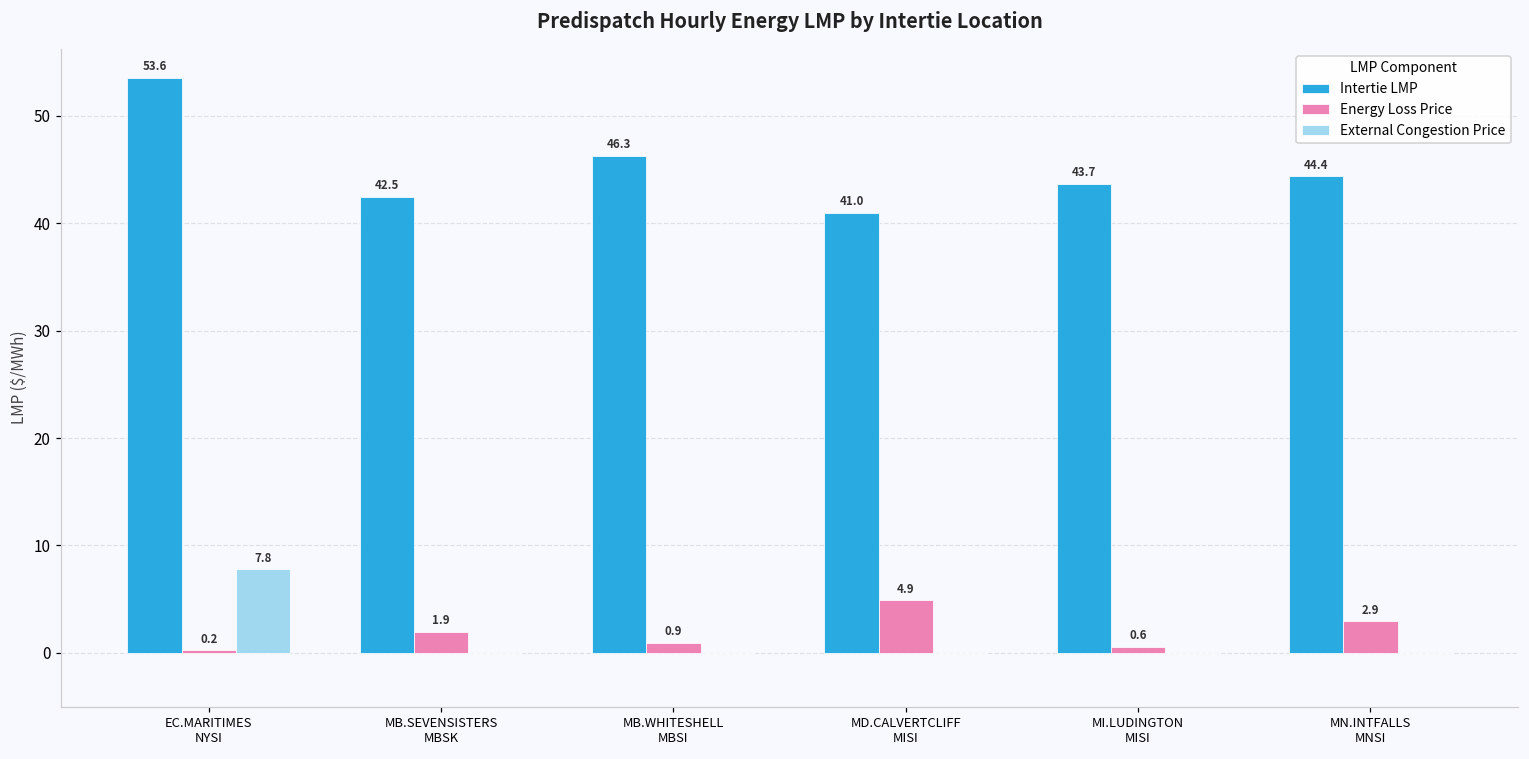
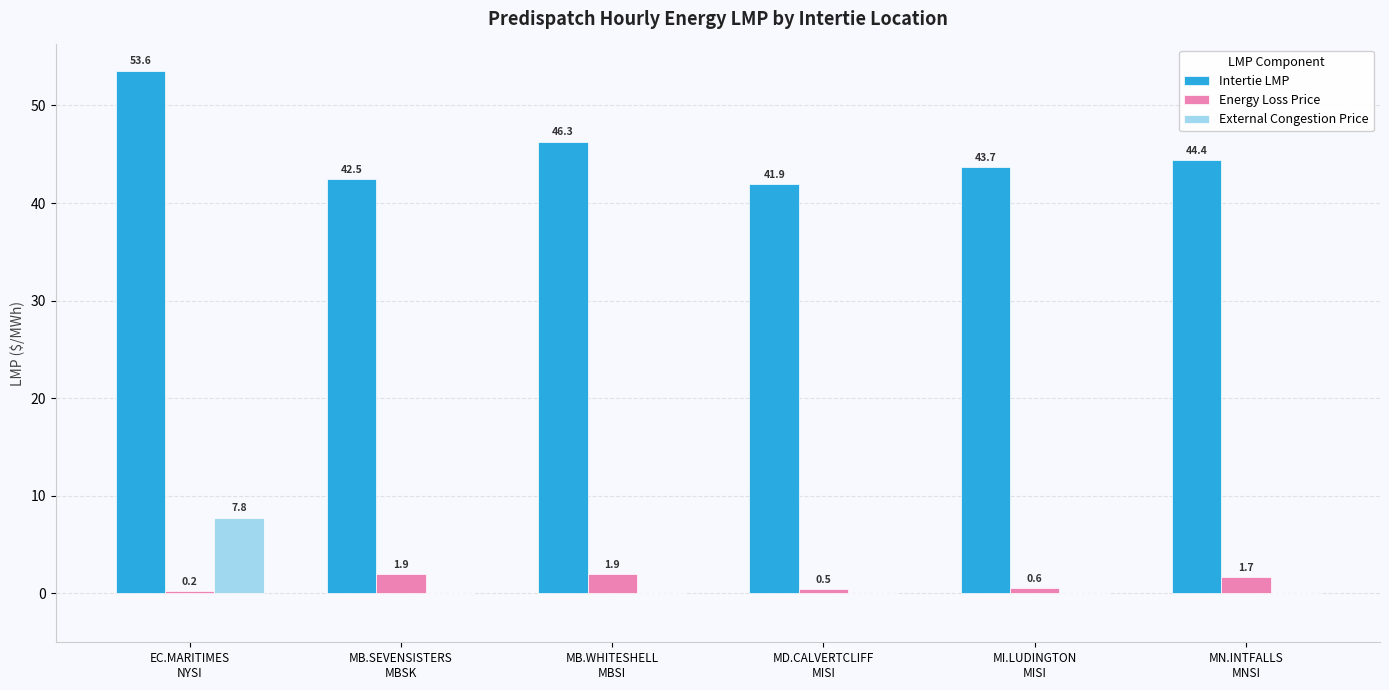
  {
    "Intertie LMP": {
      "EC.MARITIMES NYSI": 53.6,
      "MB.SEVENSISTERS MBSK": 42.5,
      "MB.WHITESHELL MBSI": 46.3,
-     "MD.CALVERTCLIFF MISI": 41.0,
+     "MD.CALVERTCLIFF MISI": 41.9,
      "MI.LUDINGTON MISI": 43.7,
      "MN.INTFALLS MNSI": 44.4
    },
    "Energy Loss Price": {
      "EC.MARITIMES NYSI": 0.2,
      "MB.SEVENSISTERS MBSK": 1.9,
-     "MB.WHITESHELL MBSI": 0.9,
-     "MD.CALVERTCLIFF MISI": 4.9,
+     "MB.WHITESHELL MBSI": 1.9,
+     "MD.CALVERTCLIFF MISI": 0.5,
      "MI.LUDINGTON MISI": 0.6,
-     "MN.INTFALLS MNSI": 2.9
+     "MN.INTFALLS MNSI": 1.7
    },
    "External Congestion Price": {
      "EC.MARITIMES NYSI": 7.8
    }
  }
